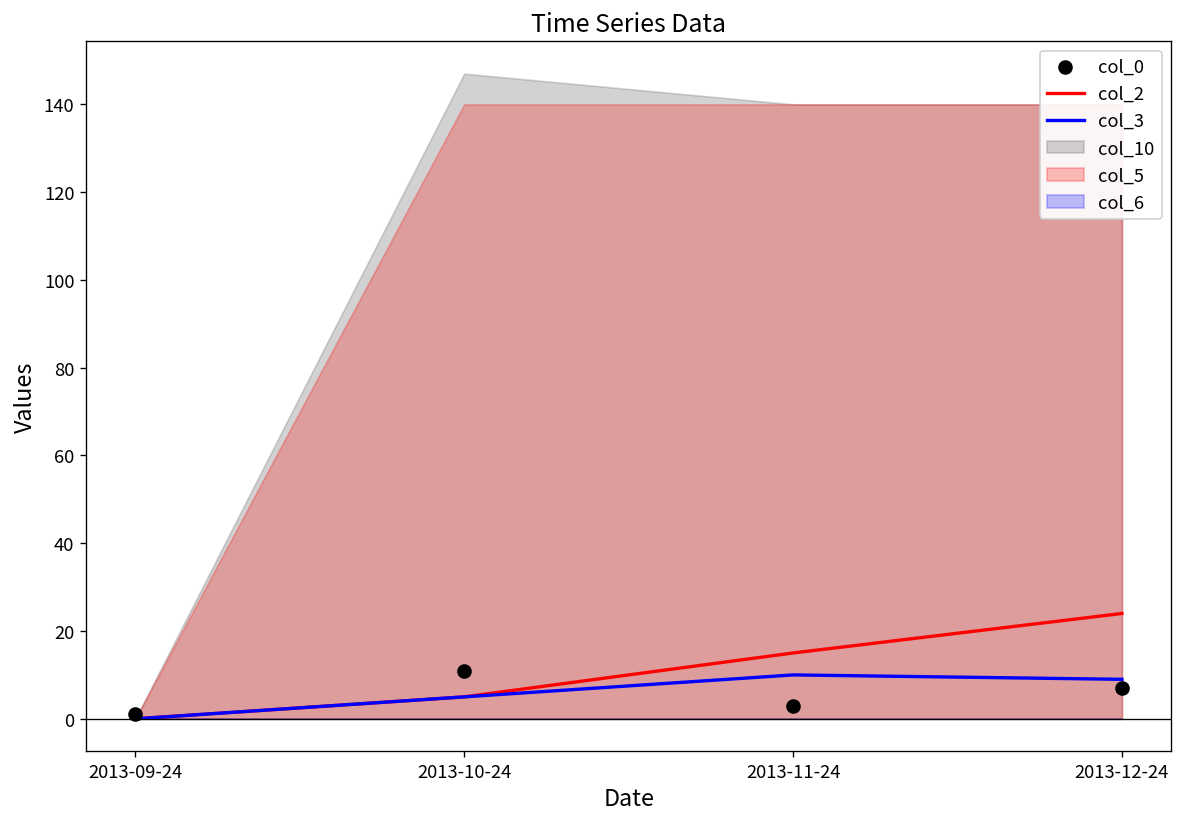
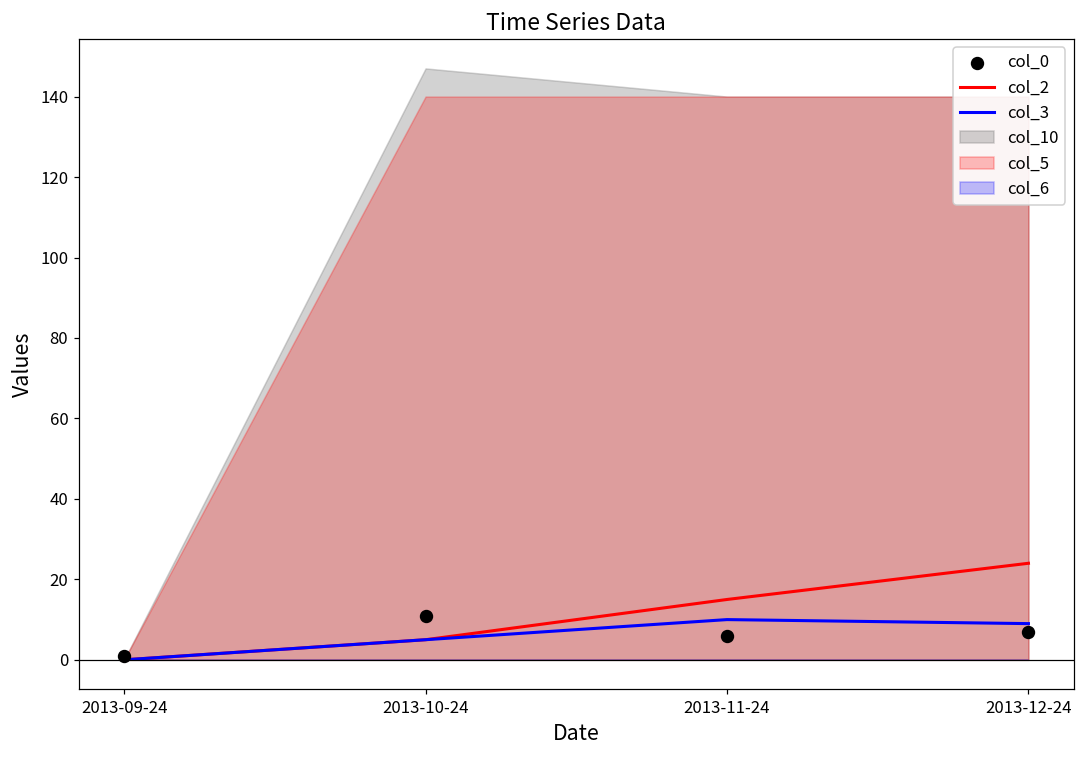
  {
    "col_0": {
-     "2013-11-24": 3
+     "2013-11-24": 6
    },
    "col_10": {
      "2013-10-24": 147
    }
  }
